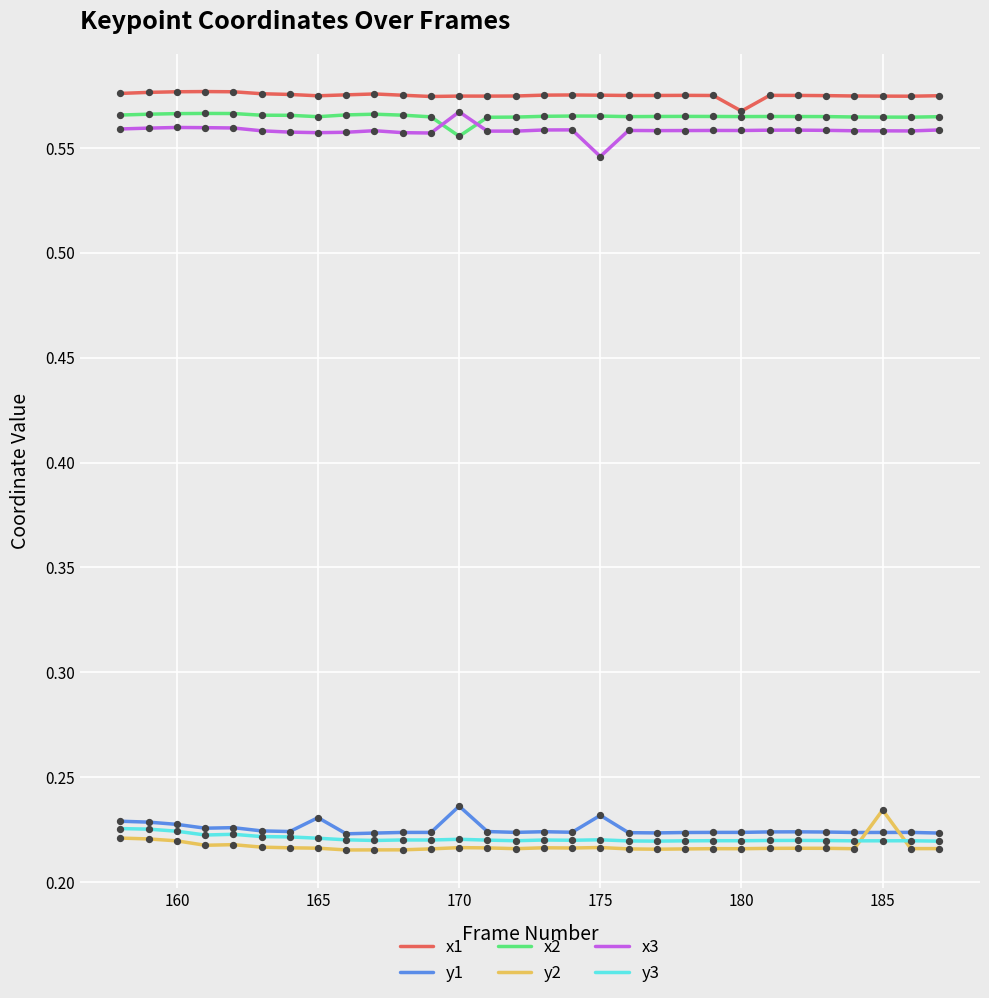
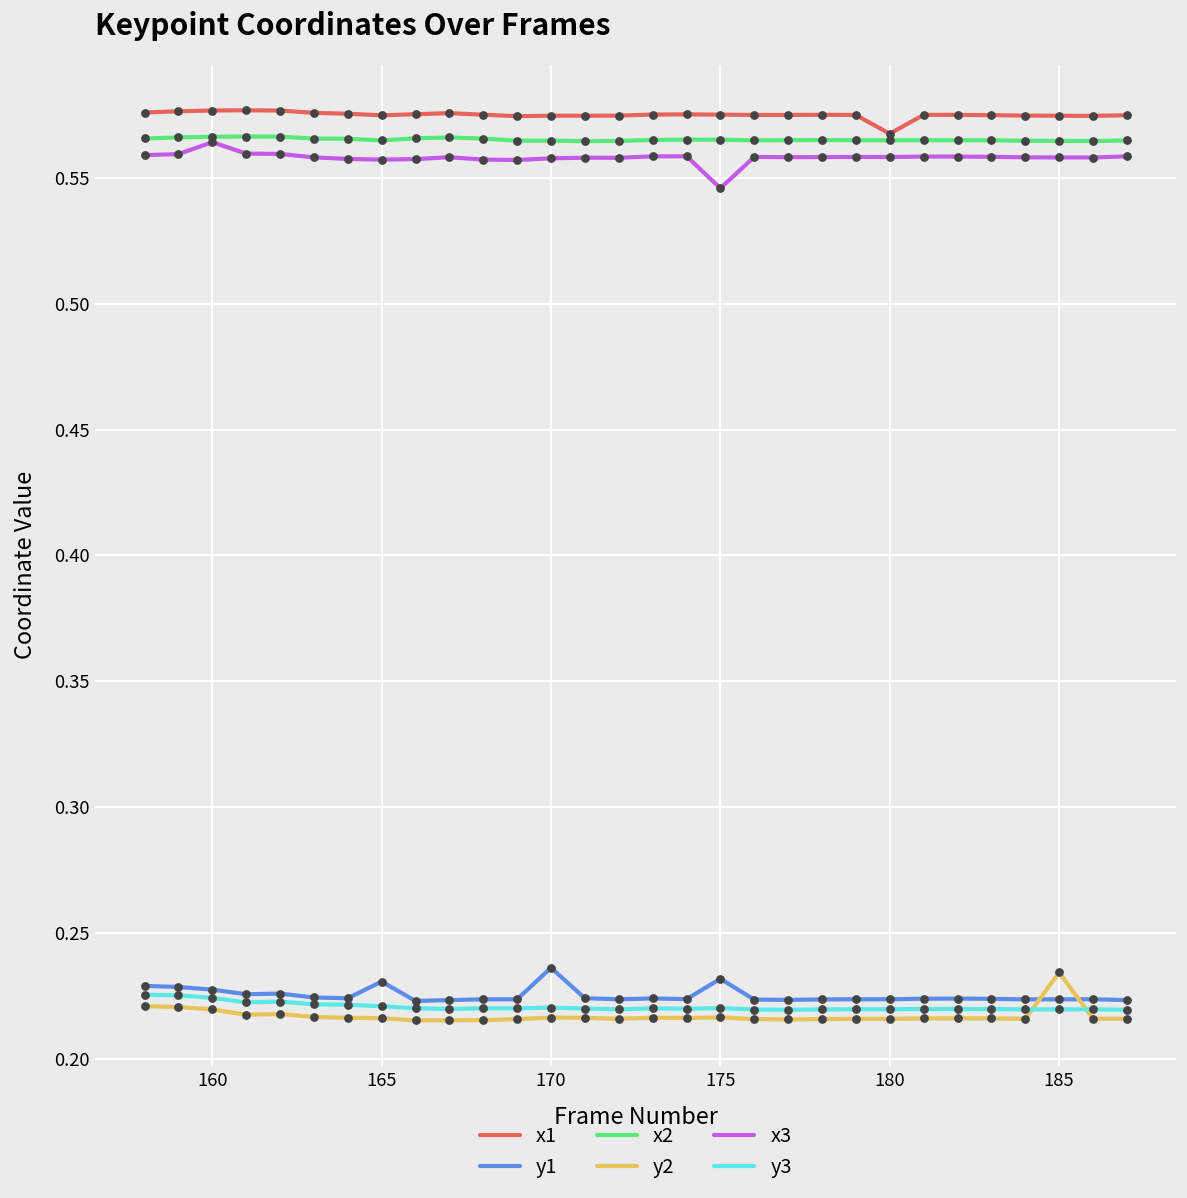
  {
    "x1": {
      "160": 0.577,
      "165": 0.575,
      "170": 0.575,
      "175": 0.575,
      "180": 0.567,
      "185": 0.575
    },
    "y1": {
      "160": 0.228,
      "165": 0.231,
      "170": 0.236,
      "175": 0.232,
      "180": 0.224,
      "185": 0.224
    },
    "x2": {
      "160": 0.566,
      "165": 0.565,
-     "170": 0.555,
+     "170": 0.565,
      "175": 0.565,
      "180": 0.565,
      "185": 0.565
    },
    "y2": {
      "160": 0.220,
      "165": 0.216,
      "170": 0.217,
      "175": 0.217,
      "180": 0.216,
      "185": 0.234
    },
    "x3": {
-     "160": 0.560,
+     "160": 0.564,
      "165": 0.557,
-     "170": 0.567,
+     "170": 0.558,
      "175": 0.546,
      "180": 0.558,
      "185": 0.558
    },
    "y3": {
      "160": 0.224,
      "165": 0.221,
      "170": 0.221,
      "175": 0.220,
      "180": 0.220,
      "185": 0.220
    }
  }
